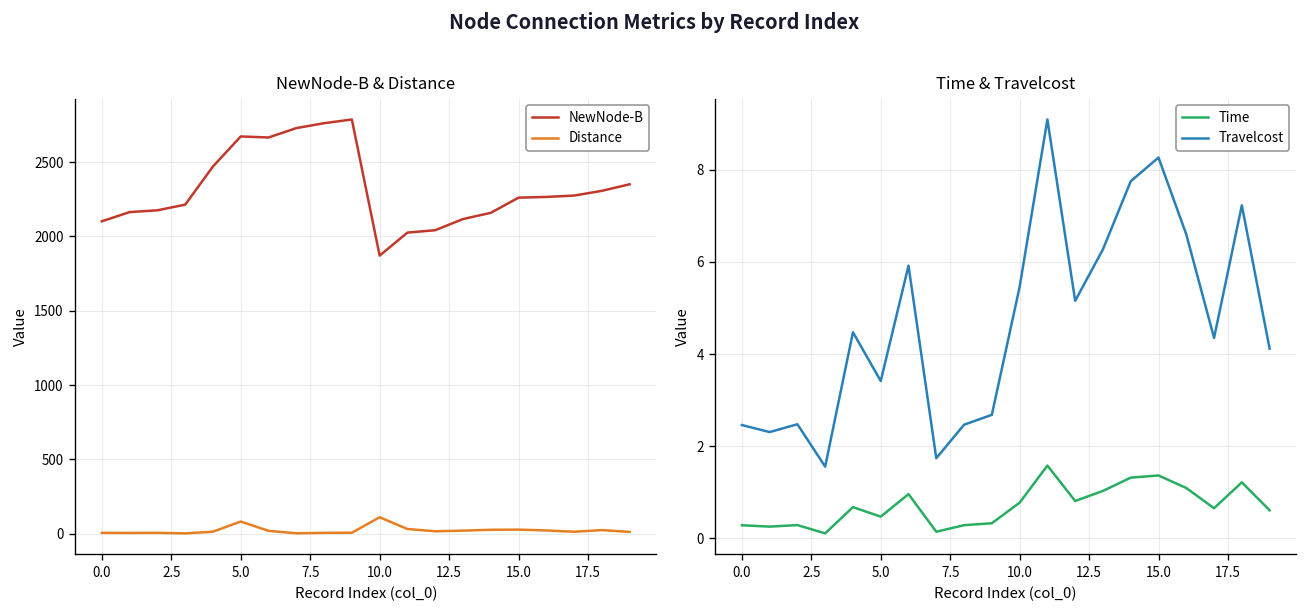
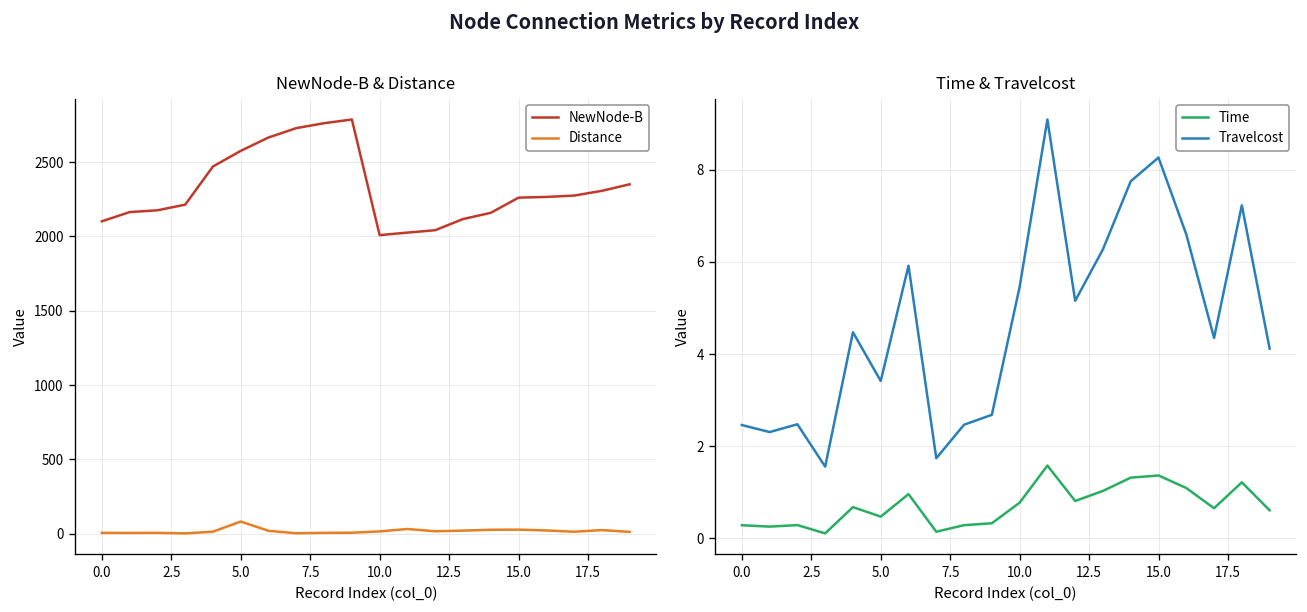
  {
    "NewNode-B & Distance": {
      "NewNode-B": {
        "0.0": 2100,
-       "5.0": 2670,
-       "10.0": 1870,
+       "5.0": 2580,
+       "10.0": 2010,
        "15.0": 2260
      },
      "Distance": {
        "0.0": 10,
        "5.0": 80,
-       "10.0": 110,
+       "10.0": 20,
        "15.0": 30
      }
    },
    "Time & Travelcost": {
      "Time": {
        "0.0": 0.3,
        "5.0": 0.5,
        "10.0": 0.8,
        "15.0": 1.4
      },
      "Travelcost": {
        "0.0": 2.5,
        "5.0": 3.4,
        "10.0": 5.5,
        "15.0": 8.3
      }
    }
  }
